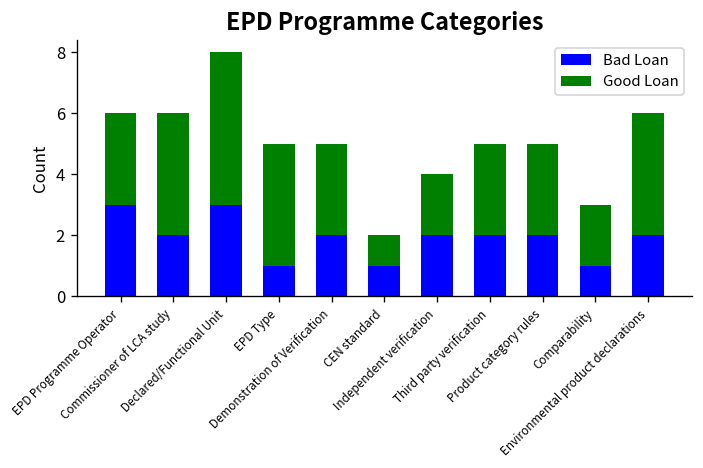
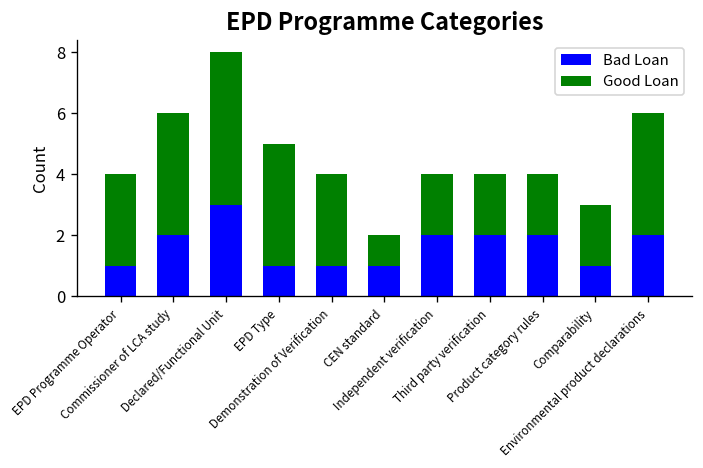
  {
    "Bad Loan": {
-     "EPD Programme Operator": 3,
+     "EPD Programme Operator": 1,
      "Commissioner of LCA study": 2,
      "Declared/Functional Unit": 3,
      "EPD Type": 1,
-     "Demonstration of Verification": 2,
+     "Demonstration of Verification": 1,
      "CEN standard": 1,
      "Independent verification": 2,
      "Third party verification": 2,
      "Product category rules": 2,
      "Comparability": 1,
      "Environmental product declarations": 2
    },
    "Good Loan": {
      "EPD Programme Operator": 3,
      "Commissioner of LCA study": 4,
      "Declared/Functional Unit": 5,
      "EPD Type": 4,
      "Demonstration of Verification": 3,
      "CEN standard": 1,
      "Independent verification": 2,
-     "Third party verification": 3,
-     "Product category rules": 3,
+     "Third party verification": 2,
+     "Product category rules": 2,
      "Comparability": 2,
      "Environmental product declarations": 4
    }
  }
